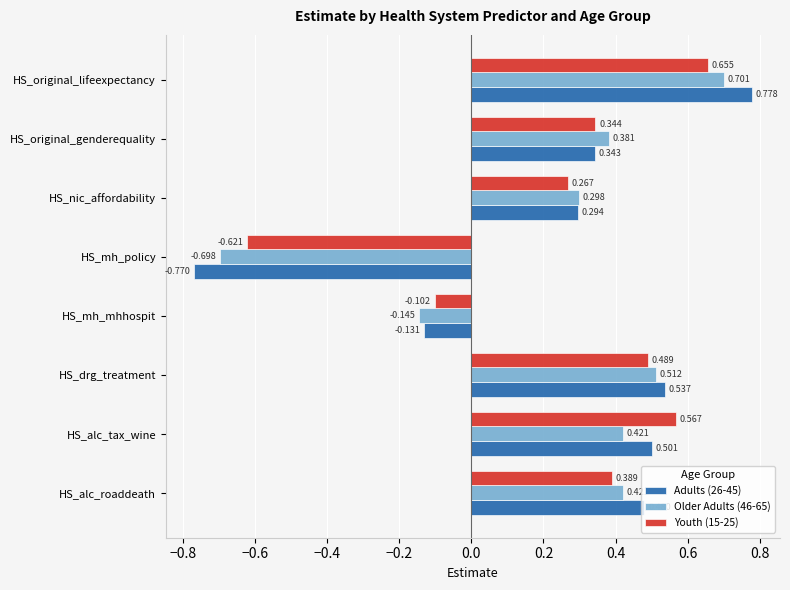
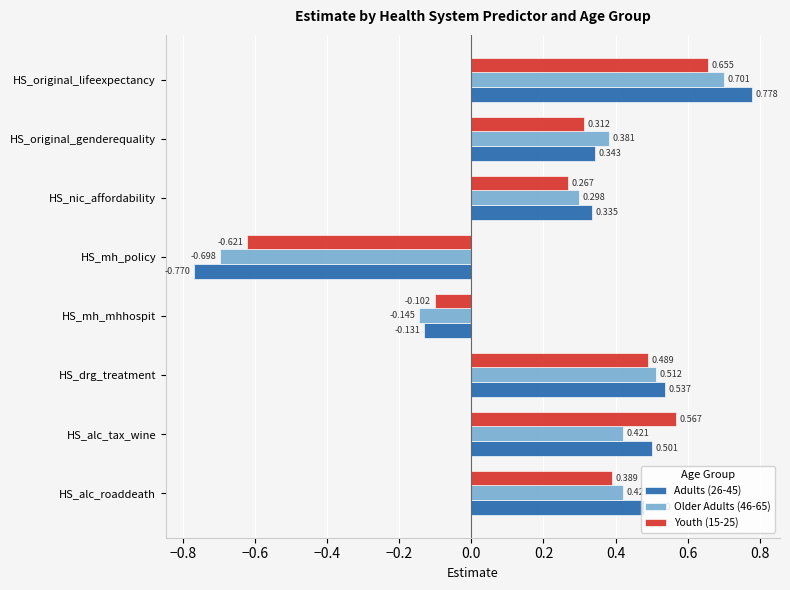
  {
    "Adults (26-45)": {
      "HS_original_lifeexpectancy": 0.778,
      "HS_original_genderequality": 0.343,
-     "HS_nic_affordability": 0.294,
+     "HS_nic_affordability": 0.335,
      "HS_mh_policy": -0.770,
      "HS_mh_mhhospit": -0.131,
      "HS_drg_treatment": 0.537,
      "HS_alc_tax_wine": 0.501
    },
    "Older Adults (46-65)": {
      "HS_original_lifeexpectancy": 0.701,
      "HS_original_genderequality": 0.381,
      "HS_nic_affordability": 0.298,
      "HS_mh_policy": -0.698,
      "HS_mh_mhhospit": -0.145,
      "HS_drg_treatment": 0.512,
      "HS_alc_tax_wine": 0.421
    },
    "Youth (15-25)": {
      "HS_original_lifeexpectancy": 0.655,
-     "HS_original_genderequality": 0.344,
+     "HS_original_genderequality": 0.312,
      "HS_nic_affordability": 0.267,
      "HS_mh_policy": -0.621,
      "HS_mh_mhhospit": -0.102,
      "HS_drg_treatment": 0.489,
      "HS_alc_tax_wine": 0.567,
      "HS_alc_roaddeath": 0.389
    }
  }
